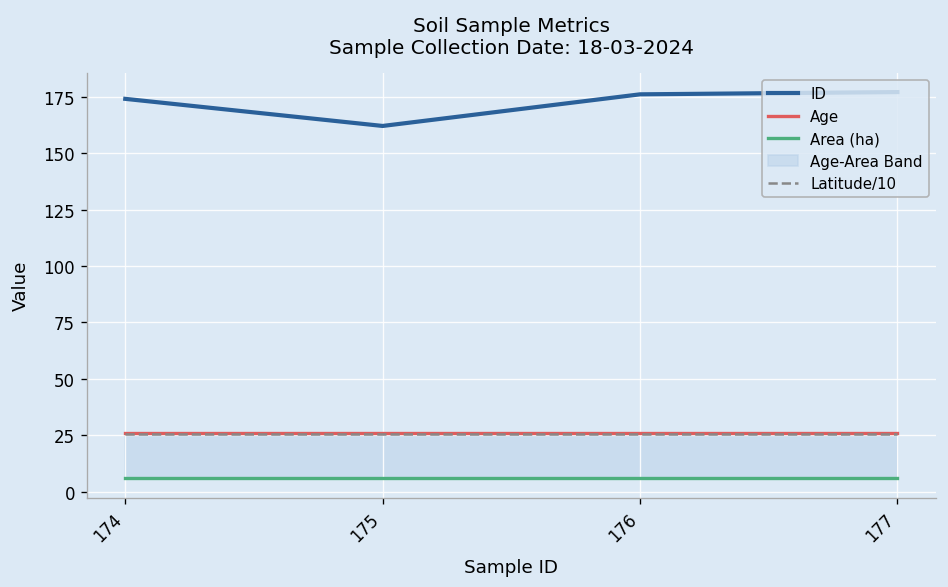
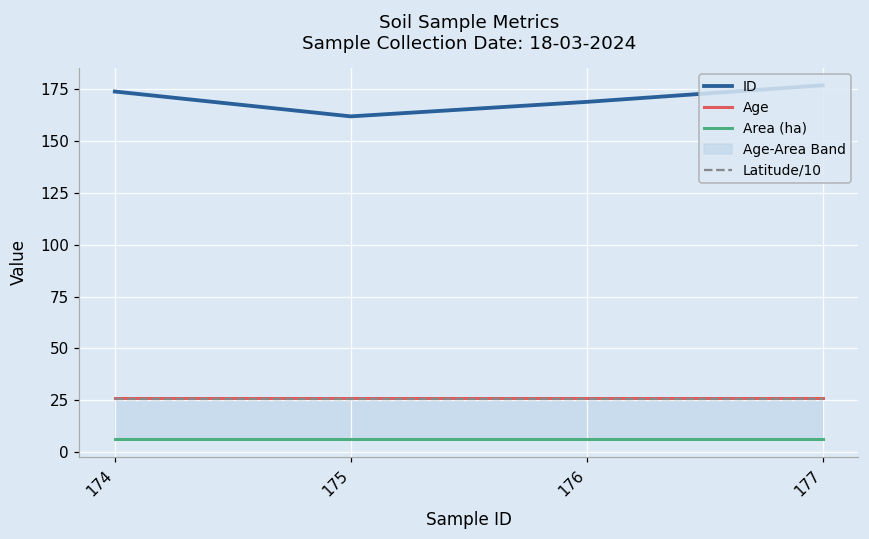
  {
    "ID": {
      "174": 174,
      "175": 162,
-     "176": 176
+     "176": 169
    },
    "Age-Area Band": {
      "174": 26,
      "175": 26,
      "176": 26,
      "177": 26
    },
    "Area (ha)": {
      "174": 6,
      "175": 6,
      "176": 6,
      "177": 6
    }
  }
